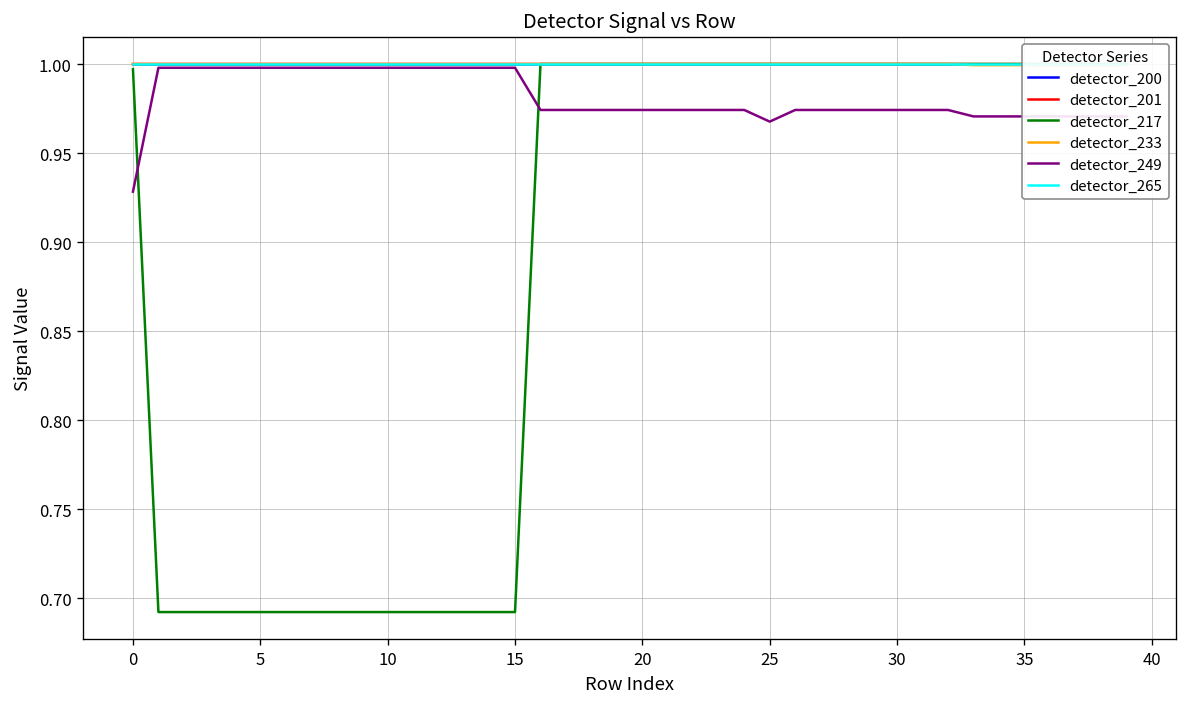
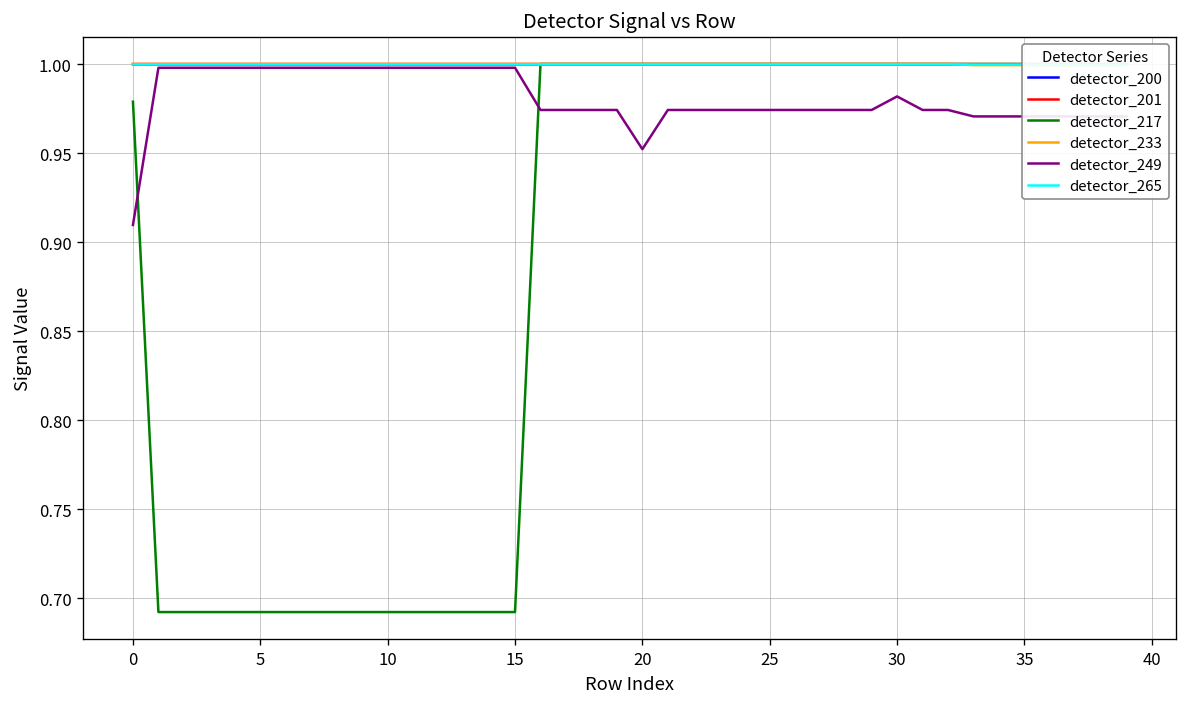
  {
    "detector_217": {
-     "0": 0.997,
+     "0": 0.979,
      "5": 0.692,
      "10": 0.692,
      "15": 0.692
    },
    "detector_249": {
-     "0": 0.928,
+     "0": 0.910,
      "5": 0.998,
      "10": 0.998,
      "15": 0.998,
-     "20": 0.974,
-     "25": 0.968,
-     "30": 0.974
+     "20": 0.952,
+     "25": 0.974,
+     "30": 0.982
    }
  }
